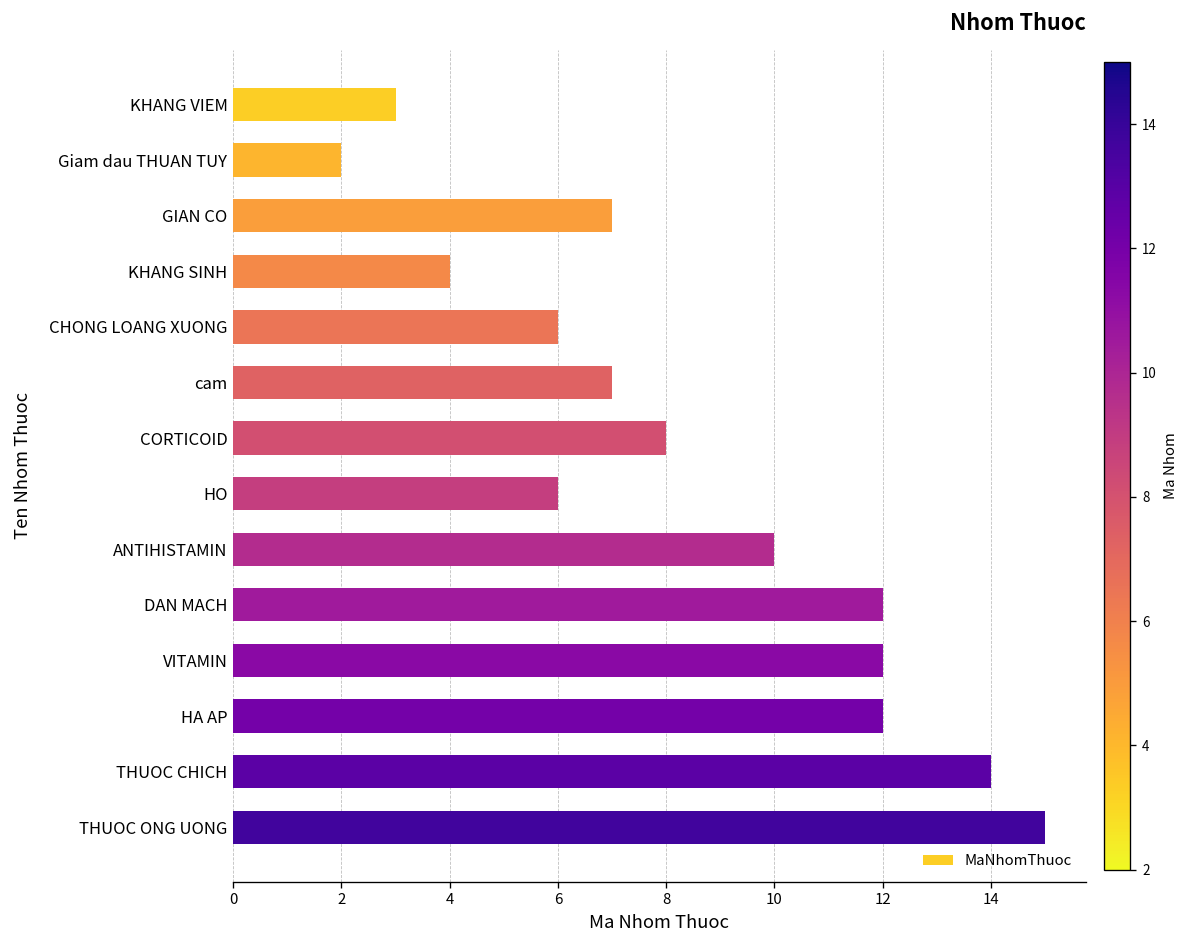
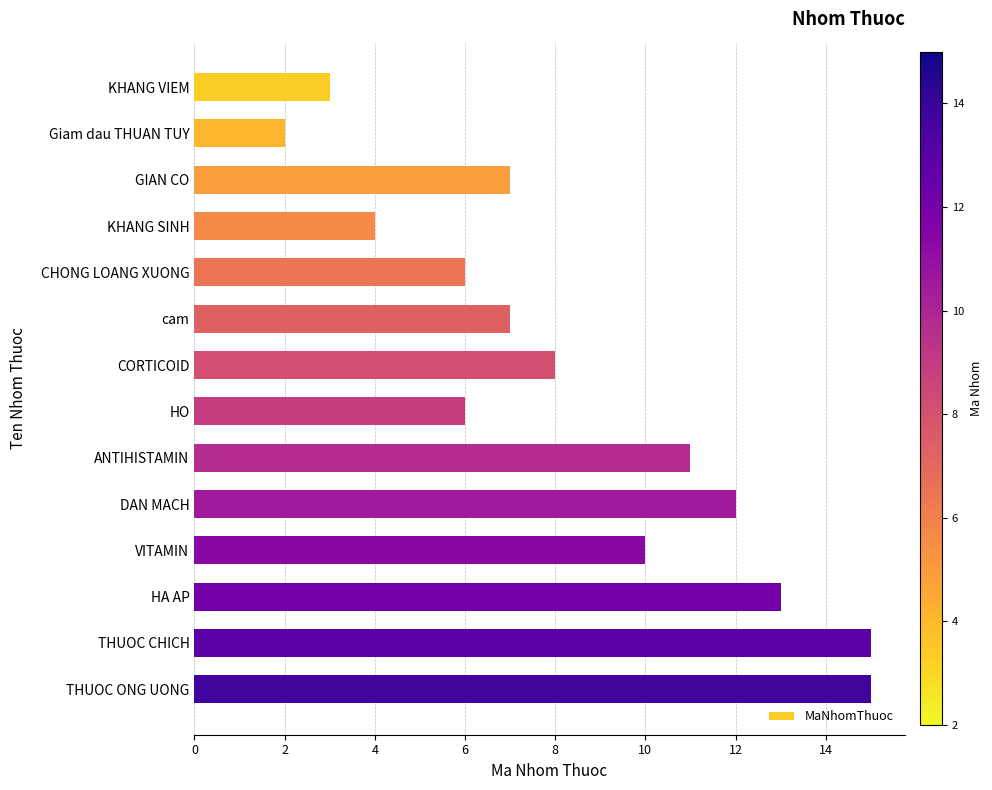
  {
    "KHANG VIEM": 3,
    "Giam dau THUAN TUY": 2,
    "GIAN CO": 7,
    "KHANG SINH": 4,
    "CHONG LOANG XUONG": 6,
    "cam": 7,
    "CORTICOID": 8,
    "HO": 6,
-   "ANTIHISTAMIN": 10,
+   "ANTIHISTAMIN": 11,
    "DAN MACH": 12,
-   "VITAMIN": 12,
-   "HA AP": 12,
-   "THUOC CHICH": 14,
+   "VITAMIN": 10,
+   "HA AP": 13,
+   "THUOC CHICH": 15,
    "THUOC ONG UONG": 15
  }
